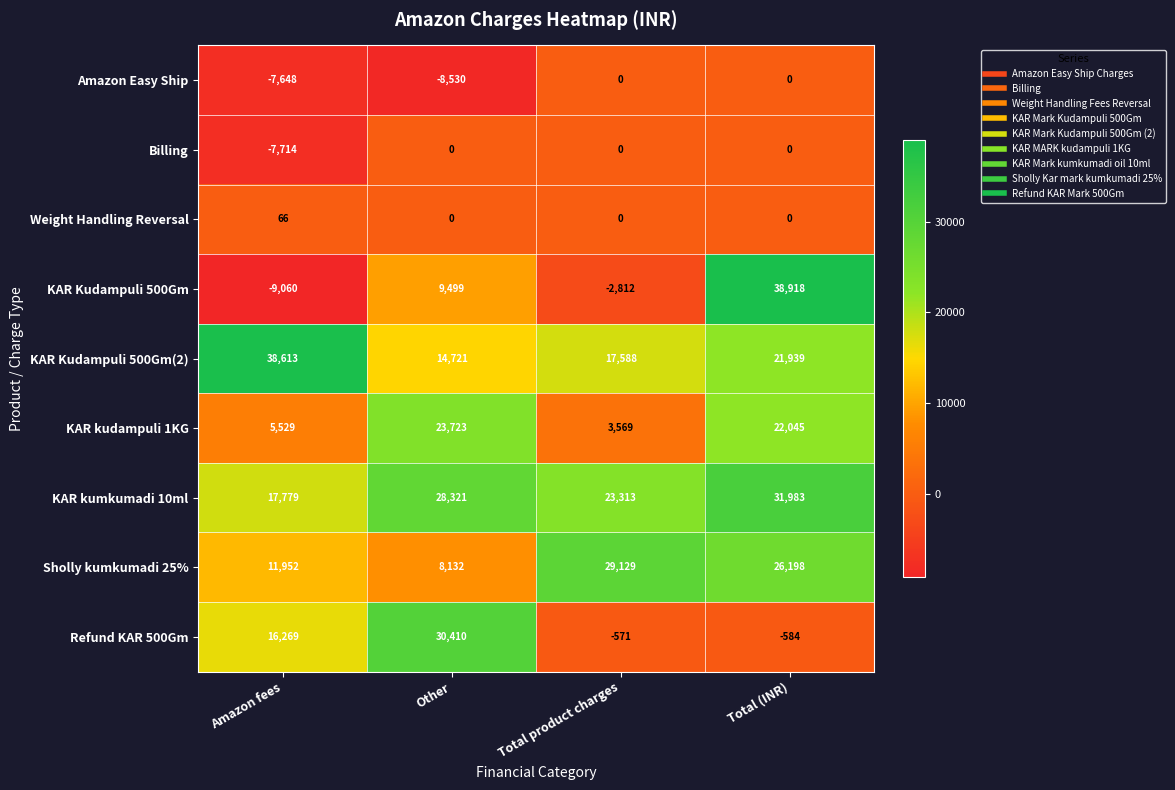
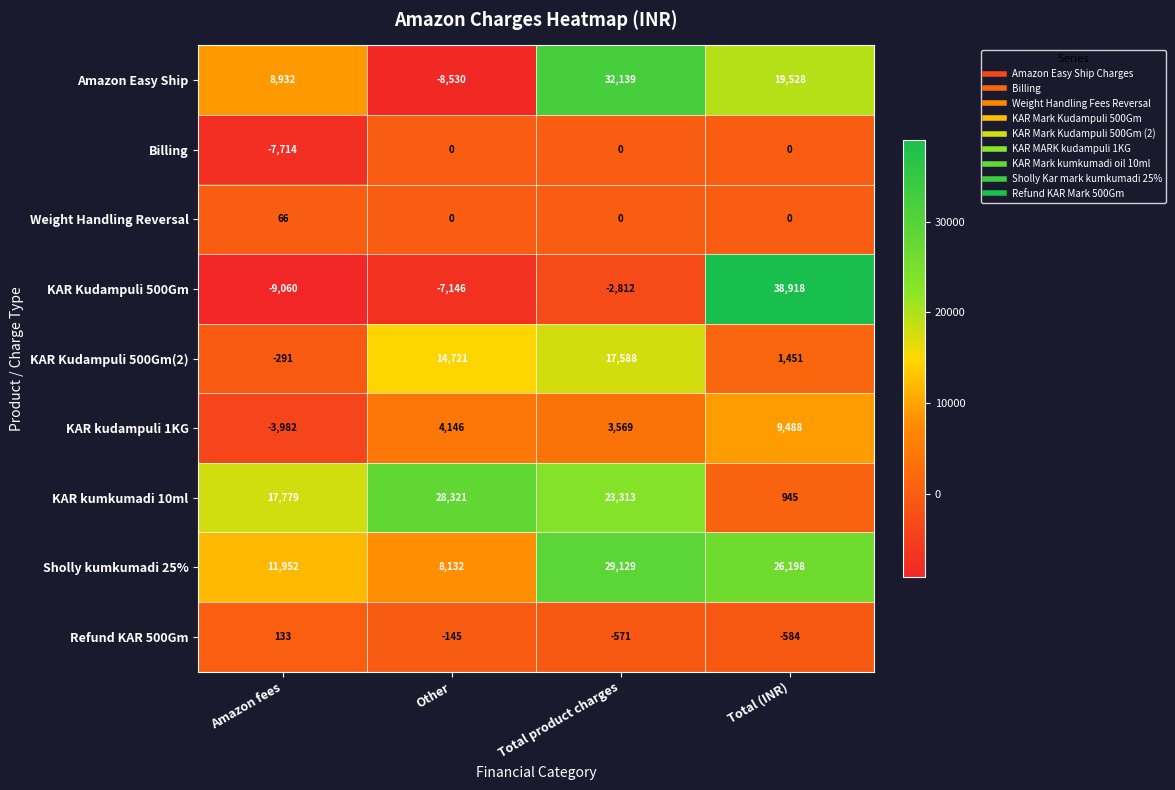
  {
    "Amazon Easy Ship": {
-     "Amazon fees": "-7,648",
+     "Amazon fees": "8,932",
      "Other": "-8,530",
-     "Total product charges": "0",
-     "Total (INR)": "0"
+     "Total product charges": "32,139",
+     "Total (INR)": "19,528"
    },
    "Billing": {
      "Amazon fees": "-7,714",
      "Other": "0",
      "Total product charges": "0",
      "Total (INR)": "0"
    },
    "Weight Handling Reversal": {
      "Amazon fees": "66",
      "Other": "0",
      "Total product charges": "0",
      "Total (INR)": "0"
    },
    "KAR Kudampuli 500Gm": {
      "Amazon fees": "-9,060",
-     "Other": "9,499",
+     "Other": "-7,146",
      "Total product charges": "-2,812",
      "Total (INR)": "38,918"
    },
    "KAR Kudampuli 500Gm(2)": {
-     "Amazon fees": "38,613",
+     "Amazon fees": "-291",
      "Other": "14,721",
      "Total product charges": "17,588",
-     "Total (INR)": "21,939"
+     "Total (INR)": "1,451"
    },
    "KAR kudampuli 1KG": {
-     "Amazon fees": "5,529",
-     "Other": "23,723",
+     "Amazon fees": "-3,982",
+     "Other": "4,146",
      "Total product charges": "3,569",
-     "Total (INR)": "22,045"
+     "Total (INR)": "9,488"
    },
    "KAR kumkumadi 10ml": {
      "Amazon fees": "17,779",
      "Other": "28,321",
      "Total product charges": "23,313",
-     "Total (INR)": "31,983"
+     "Total (INR)": "945"
    },
    "Sholly kumkumadi 25%": {
      "Amazon fees": "11,952",
      "Other": "8,132",
      "Total product charges": "29,129",
      "Total (INR)": "26,198"
    },
    "Refund KAR 500Gm": {
-     "Amazon fees": "16,269",
-     "Other": "30,410",
+     "Amazon fees": "133",
+     "Other": "-145",
      "Total product charges": "-571",
      "Total (INR)": "-584"
    }
  }
